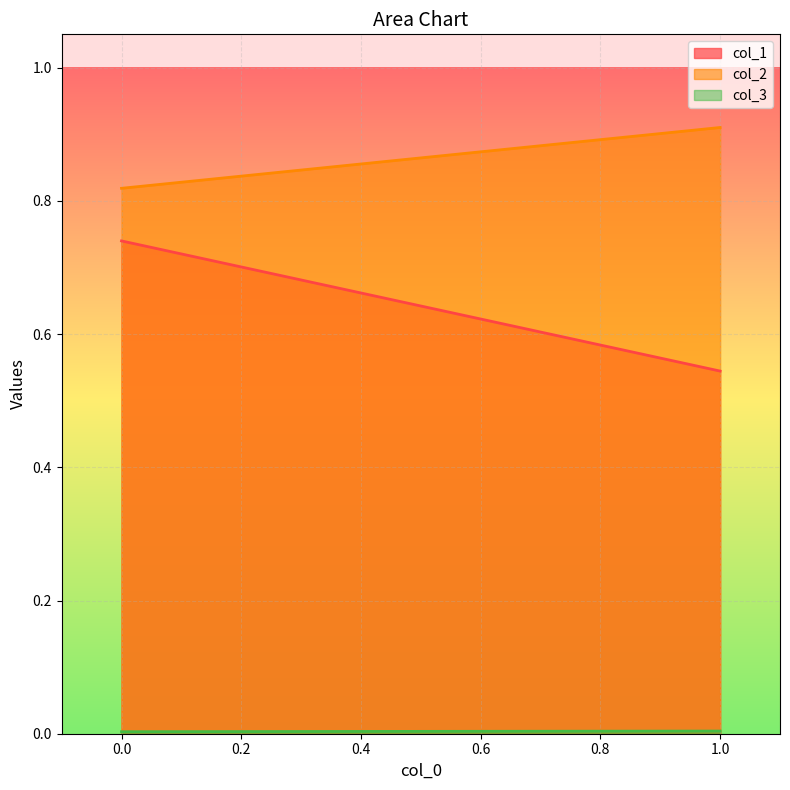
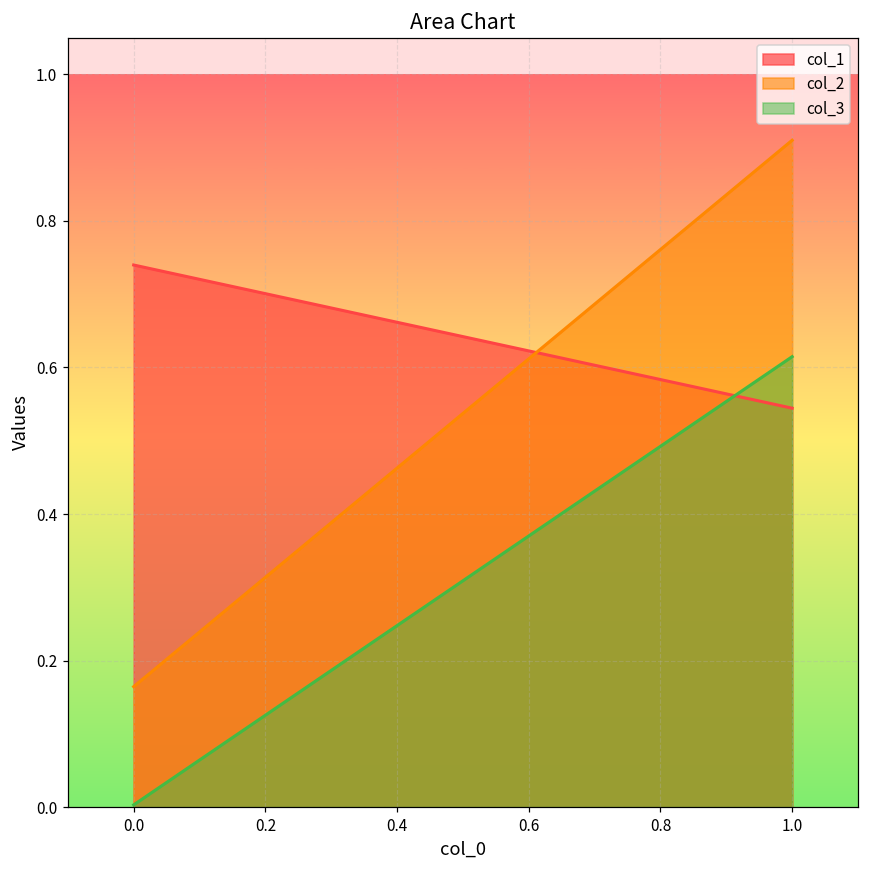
  {
    "col_1": {
      "0.0": 0.74,
      "1.0": 0.54
    },
    "col_2": {
-     "0.0": 0.82,
+     "0.0": 0.16,
      "1.0": 0.91
    },
    "col_3": {
      "0.0": 0.00,
-     "1.0": 0.00
+     "1.0": 0.61
    }
  }
